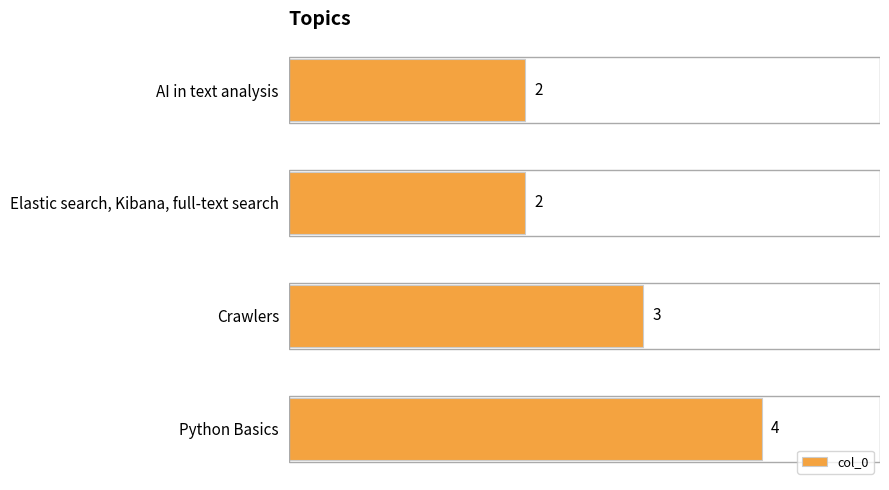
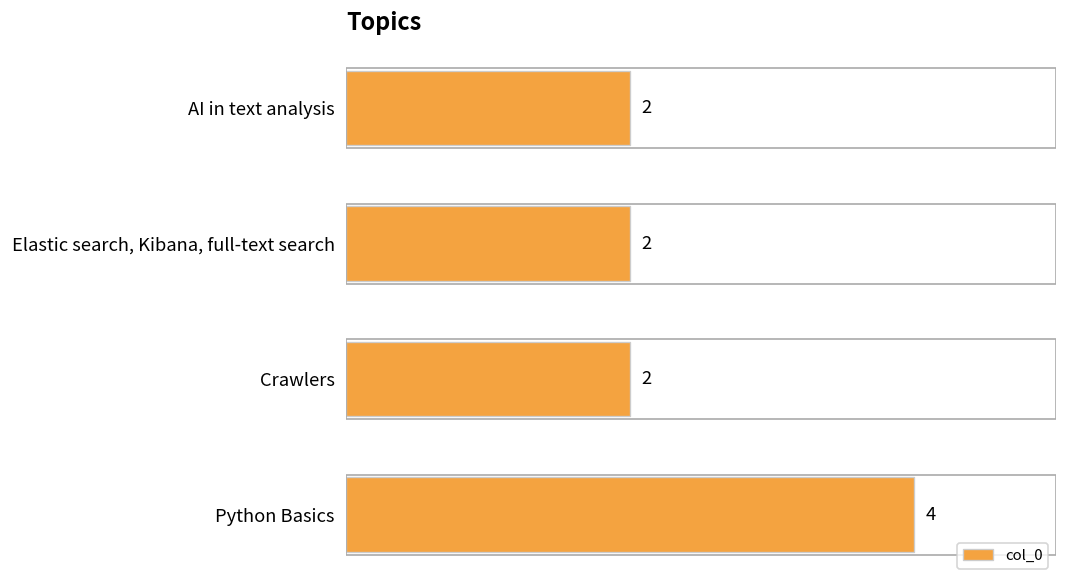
  {
    "AI in text analysis": 2,
    "Elastic search, Kibana, full-text search": 2,
-   "Crawlers": 3,
+   "Crawlers": 2,
    "Python Basics": 4
  }
